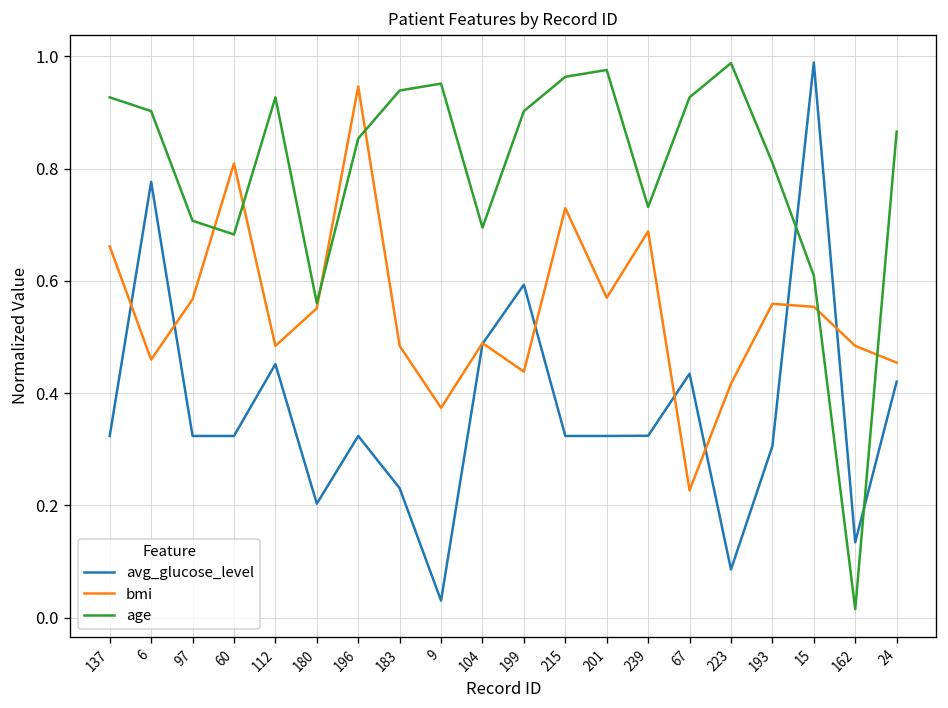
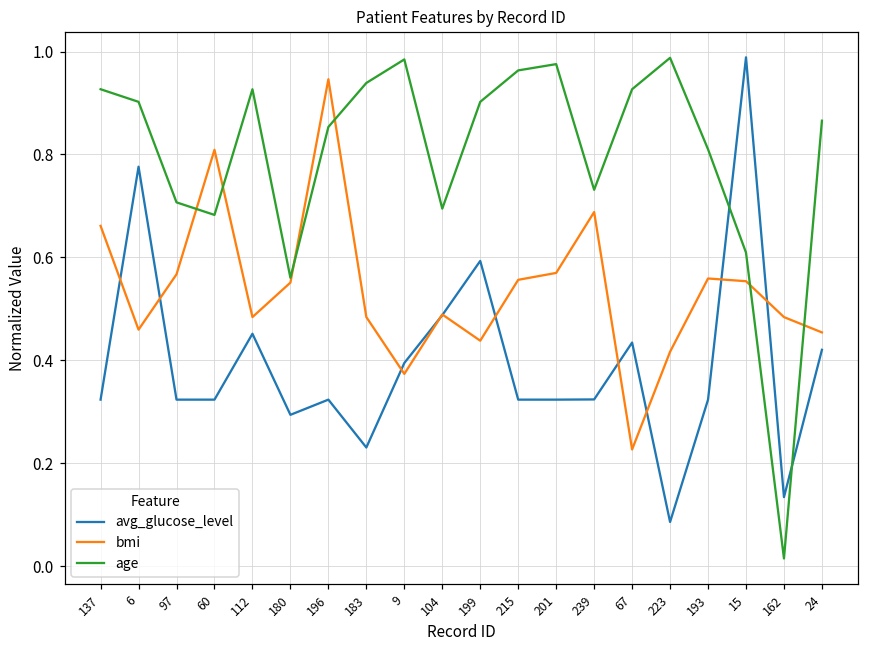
  {
    "avg_glucose_level": {
      "137": 0.32,
      "6": 0.78,
      "97": 0.32,
      "60": 0.32,
      "112": 0.45,
-     "180": 0.20,
+     "180": 0.29,
      "196": 0.32,
      "183": 0.23,
-     "9": 0.03,
+     "9": 0.39,
      "199": 0.59,
      "215": 0.32,
      "201": 0.32,
      "239": 0.32,
      "67": 0.43,
      "223": 0.09,
-     "193": 0.31,
+     "193": 0.32,
      "15": 0.99,
      "162": 0.13,
      "24": 0.42
    },
    "bmi": {
      "137": 0.66,
      "6": 0.46,
      "97": 0.57,
      "60": 0.81,
      "112": 0.48,
      "180": 0.55,
      "196": 0.95,
      "183": 0.48,
      "9": 0.37,
      "199": 0.44,
-     "215": 0.73,
+     "215": 0.56,
      "201": 0.57,
      "239": 0.69,
      "67": 0.23,
      "223": 0.42,
      "193": 0.56,
      "15": 0.55,
      "162": 0.48,
      "24": 0.45
    },
    "age": {
      "137": 0.93,
      "6": 0.90,
      "97": 0.71,
      "60": 0.68,
      "112": 0.93,
      "180": 0.56,
      "196": 0.85,
      "183": 0.94,
-     "9": 0.95,
+     "9": 0.98,
      "104": 0.69,
      "199": 0.90,
      "215": 0.96,
      "201": 0.98,
      "239": 0.73,
      "67": 0.93,
      "223": 0.99,
      "193": 0.81,
      "15": 0.61,
      "162": 0.02,
      "24": 0.87
    }
  }
